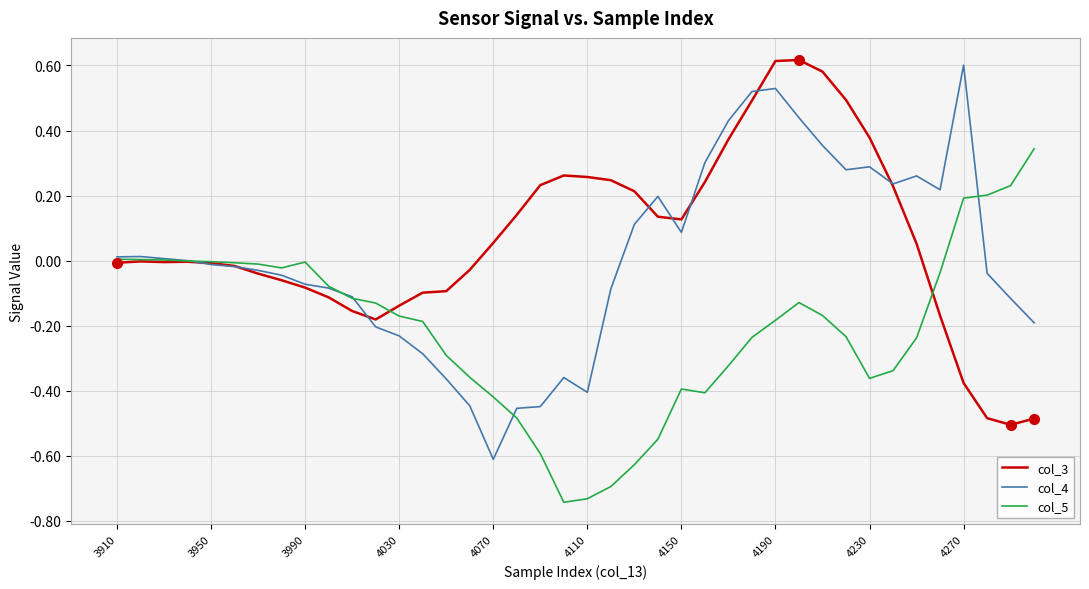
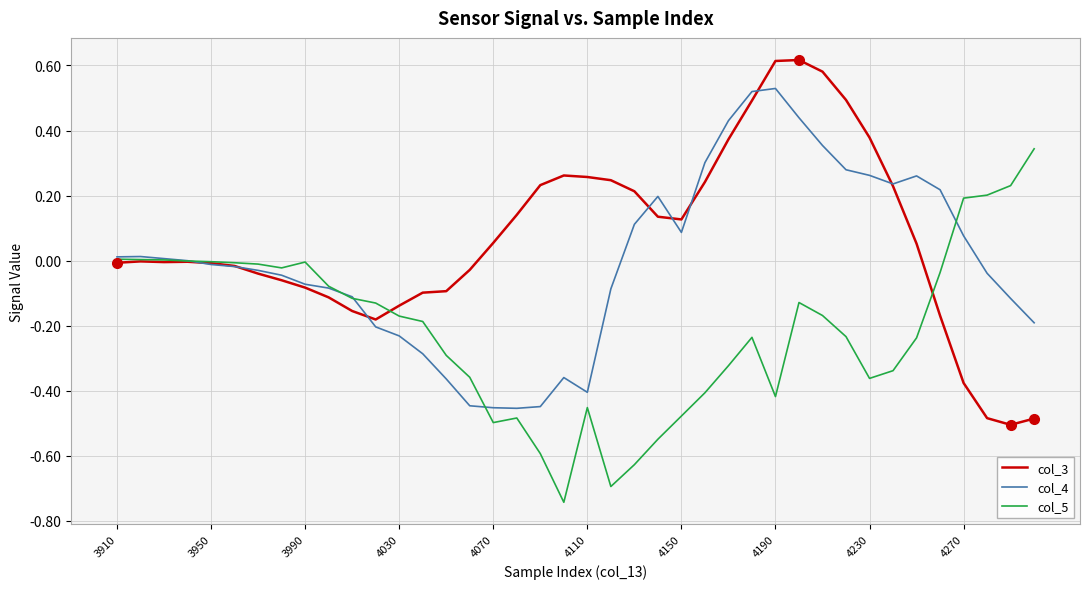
  {
    "col_4": {
      "3990": -0.07,
      "4030": -0.23,
-     "4070": -0.61,
+     "4070": -0.45,
      "4110": -0.40,
      "4150": 0.09,
      "4190": 0.53,
-     "4230": 0.29,
-     "4270": 0.60
+     "4230": 0.26,
+     "4270": 0.08
    },
    "col_5": {
      "3990": 0.00,
      "4030": -0.17,
-     "4070": -0.42,
-     "4110": -0.73,
-     "4150": -0.39,
-     "4190": -0.18,
+     "4070": -0.50,
+     "4110": -0.45,
+     "4150": -0.48,
+     "4190": -0.42,
      "4230": -0.36,
      "4270": 0.19
    }
  }
